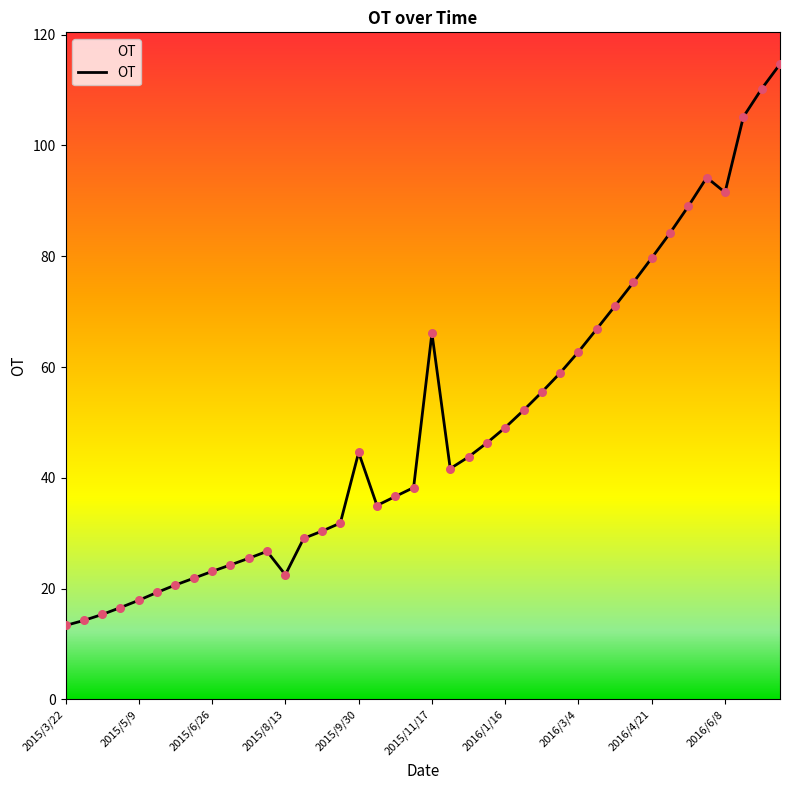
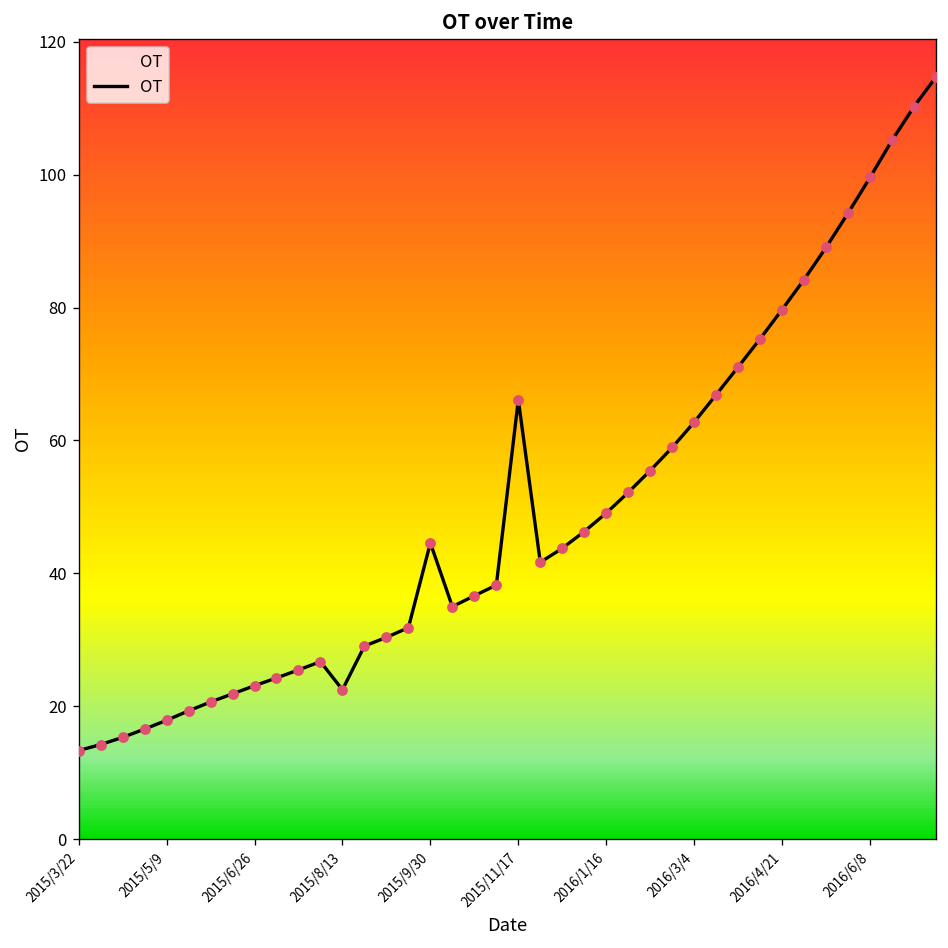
  {
    "2015/3/22": 13,
    "2015/5/9": 18,
    "2015/6/26": 23,
    "2015/8/13": 22,
    "2015/9/30": 45,
    "2015/11/17": 66,
    "2016/1/16": 49,
    "2016/3/4": 63,
    "2016/4/21": 80,
-   "2016/6/8": 92
+   "2016/6/8": 100
  }
